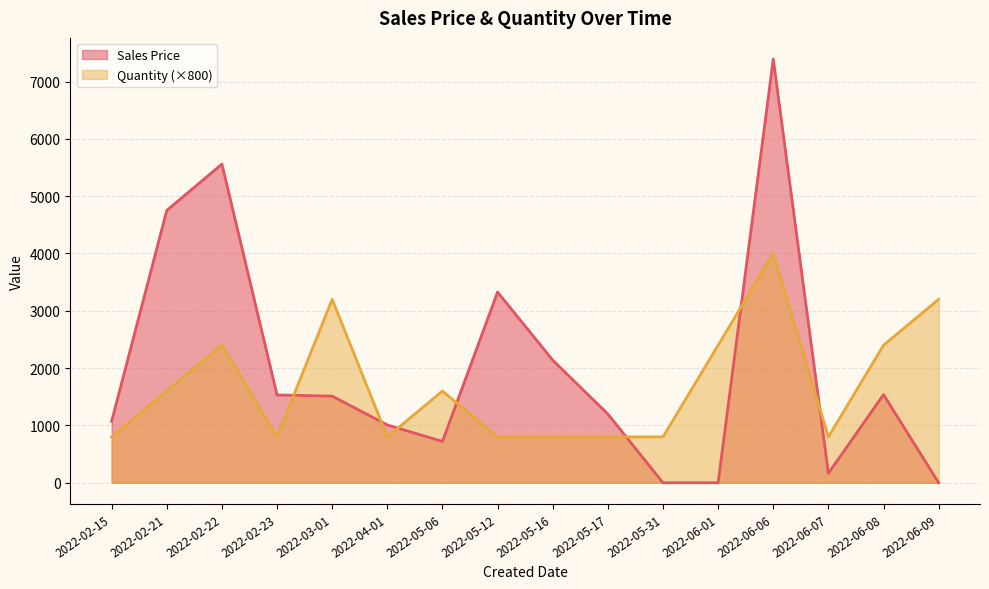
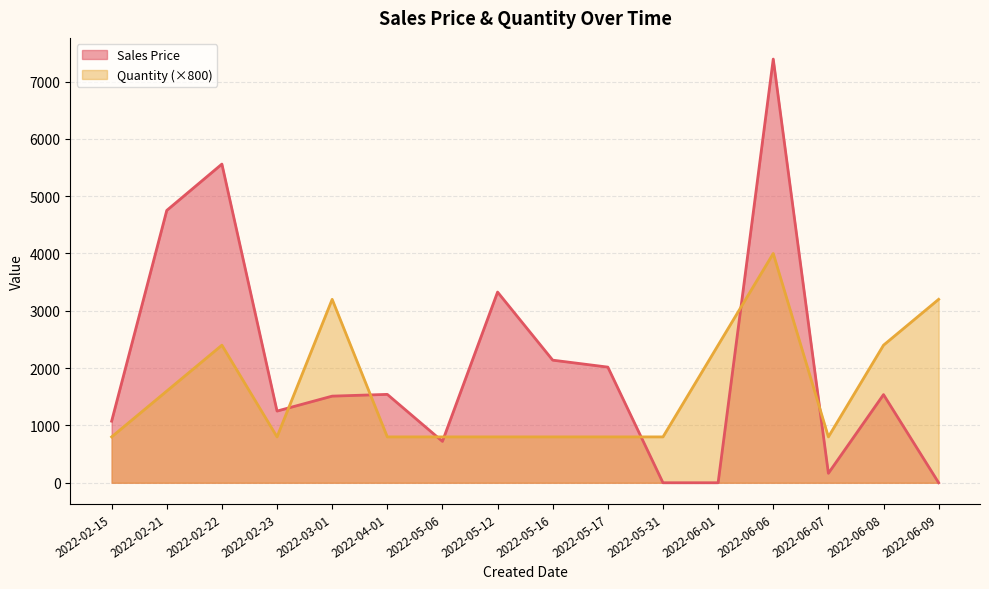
  {
    "Sales Price": {
      "2022-02-15": 1100,
      "2022-02-21": 4800,
      "2022-02-22": 5600,
-     "2022-02-23": 1500,
+     "2022-02-23": 1300,
      "2022-03-01": 1500,
-     "2022-04-01": 1000,
+     "2022-04-01": 1500,
      "2022-05-06": 700,
      "2022-05-12": 3300,
      "2022-05-16": 2100,
-     "2022-05-17": 1200,
+     "2022-05-17": 2000,
      "2022-05-31": 0,
      "2022-06-01": 0,
      "2022-06-06": 7400,
      "2022-06-07": 200,
      "2022-06-08": 1500,
      "2022-06-09": 0
    },
    "Quantity (×800)": {
      "2022-02-15": 800,
      "2022-02-21": 1600,
      "2022-02-22": 2400,
      "2022-02-23": 800,
      "2022-03-01": 3200,
      "2022-04-01": 800,
-     "2022-05-06": 1600,
+     "2022-05-06": 800,
      "2022-05-12": 800,
      "2022-05-16": 800,
      "2022-05-17": 800,
      "2022-05-31": 800,
      "2022-06-01": 2400,
      "2022-06-06": 4000,
      "2022-06-07": 800,
      "2022-06-08": 2400,
      "2022-06-09": 3200
    }
  }
